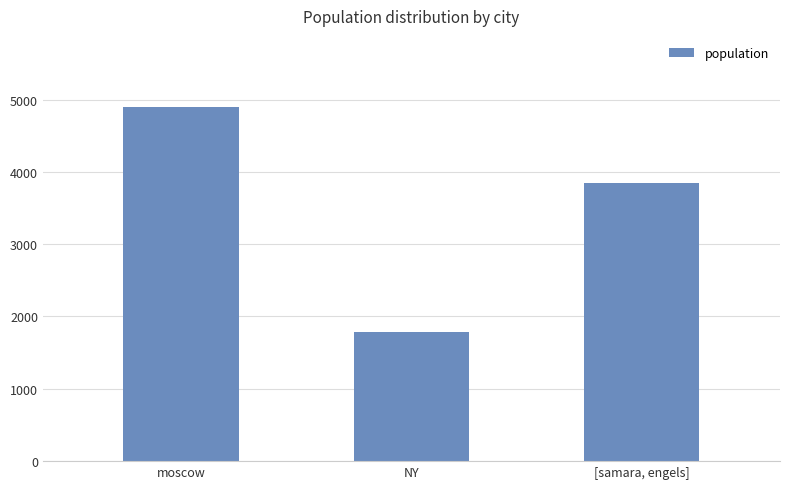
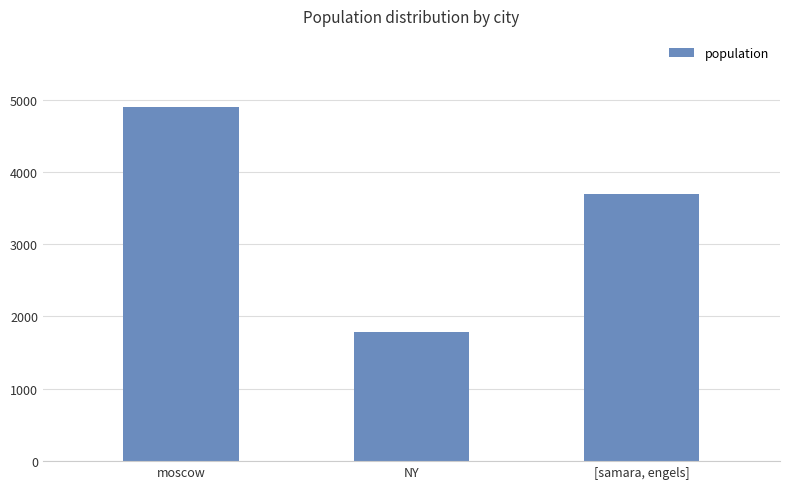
  {
    "moscow": 4900,
    "NY": 1800,
-   "[samara, engels]": 3800
+   "[samara, engels]": 3700
  }
